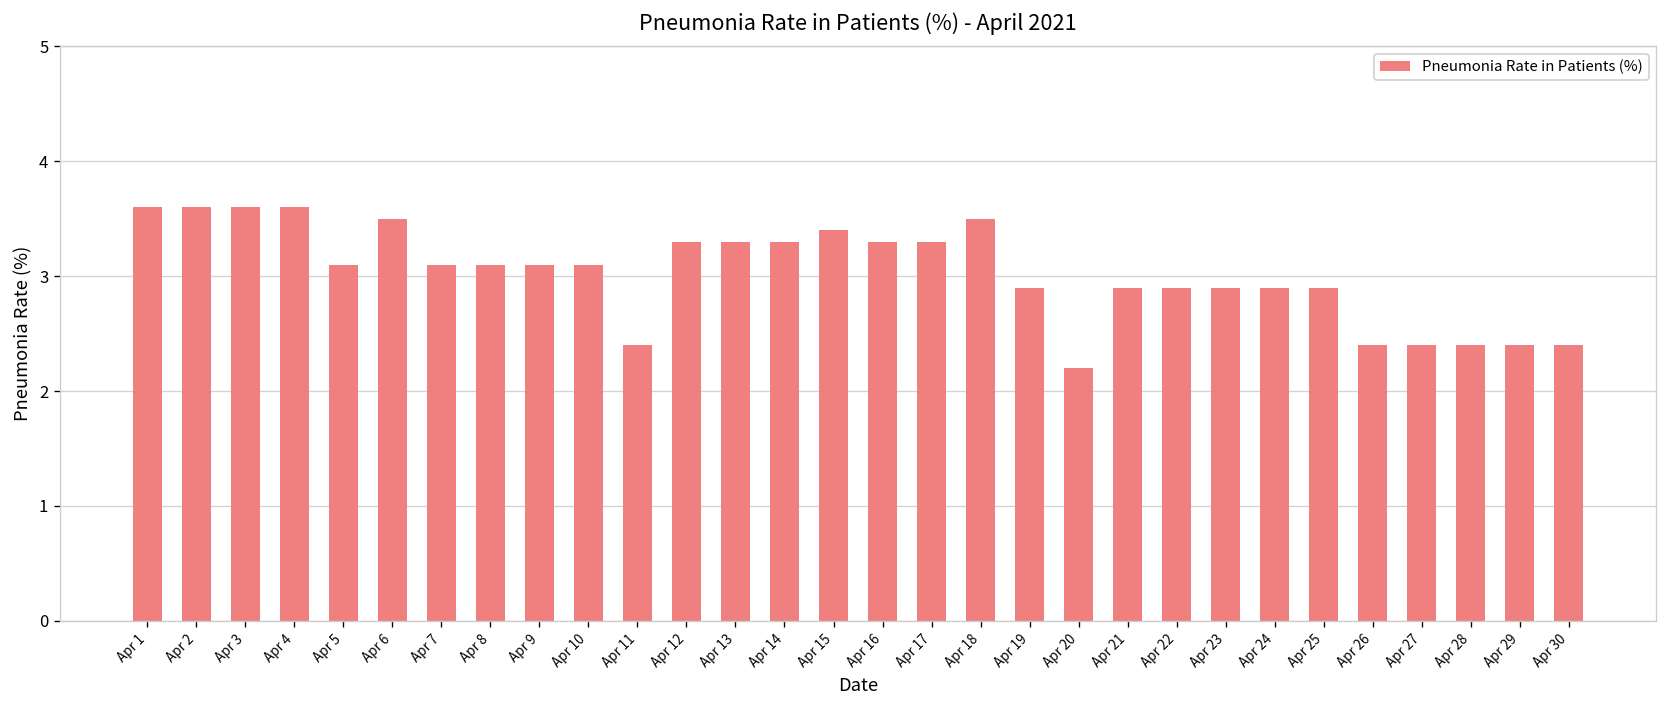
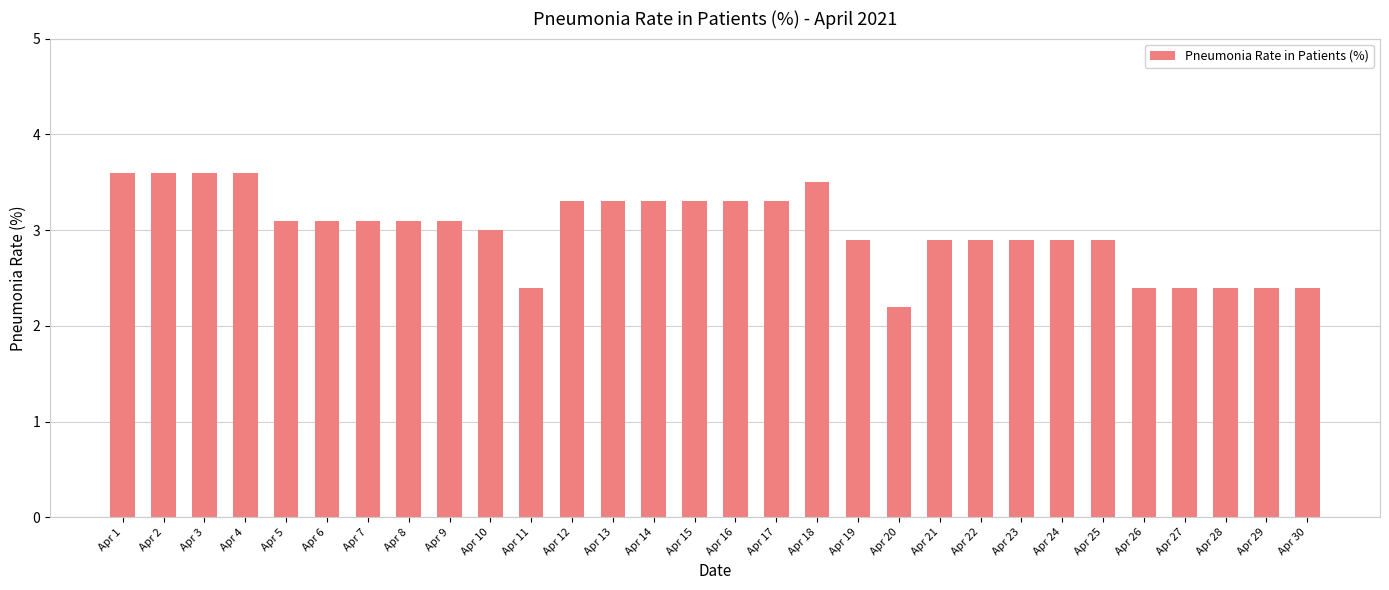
  {
    "Apr 1": 3.6,
    "Apr 2": 3.6,
    "Apr 3": 3.6,
    "Apr 4": 3.6,
    "Apr 5": 3.1,
-   "Apr 6": 3.5,
+   "Apr 6": 3.1,
    "Apr 7": 3.1,
    "Apr 8": 3.1,
    "Apr 9": 3.1,
-   "Apr 10": 3.1,
+   "Apr 10": 3.0,
    "Apr 11": 2.4,
    "Apr 12": 3.3,
    "Apr 13": 3.3,
    "Apr 14": 3.3,
-   "Apr 15": 3.4,
+   "Apr 15": 3.3,
    "Apr 16": 3.3,
    "Apr 17": 3.3,
    "Apr 18": 3.5,
    "Apr 19": 2.9,
    "Apr 20": 2.2,
    "Apr 21": 2.9,
    "Apr 22": 2.9,
    "Apr 23": 2.9,
    "Apr 24": 2.9,
    "Apr 25": 2.9,
    "Apr 26": 2.4,
    "Apr 27": 2.4,
    "Apr 28": 2.4,
    "Apr 29": 2.4,
    "Apr 30": 2.4
  }
